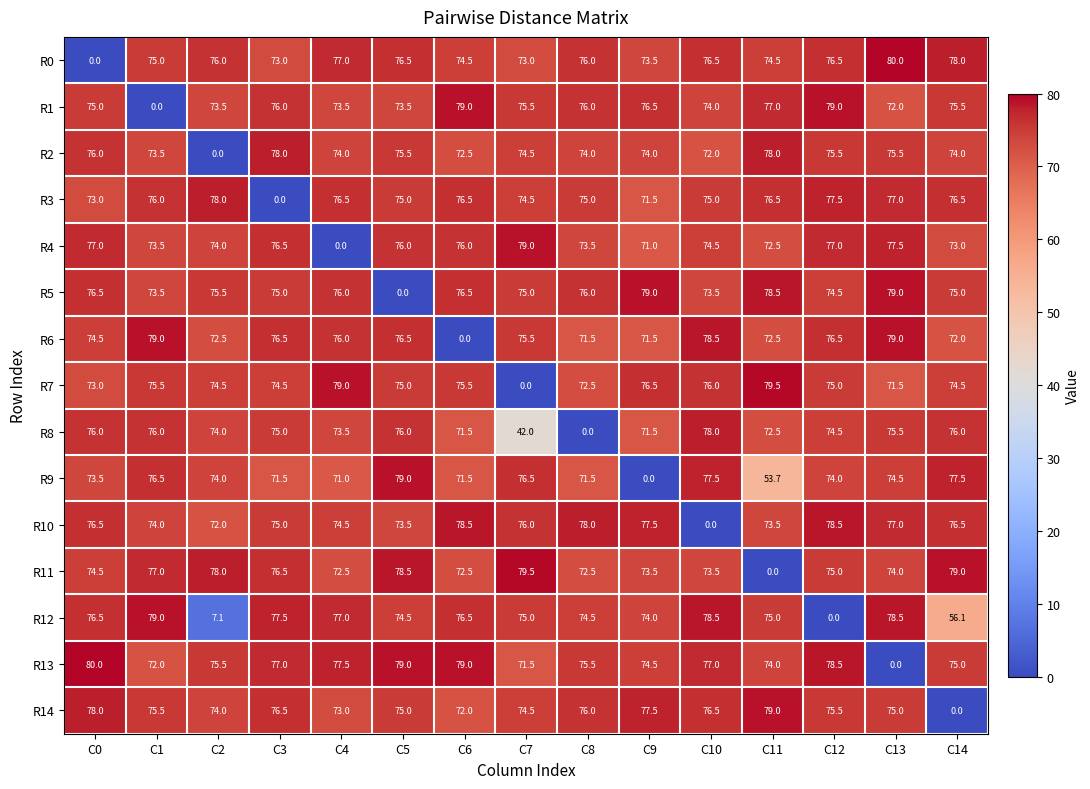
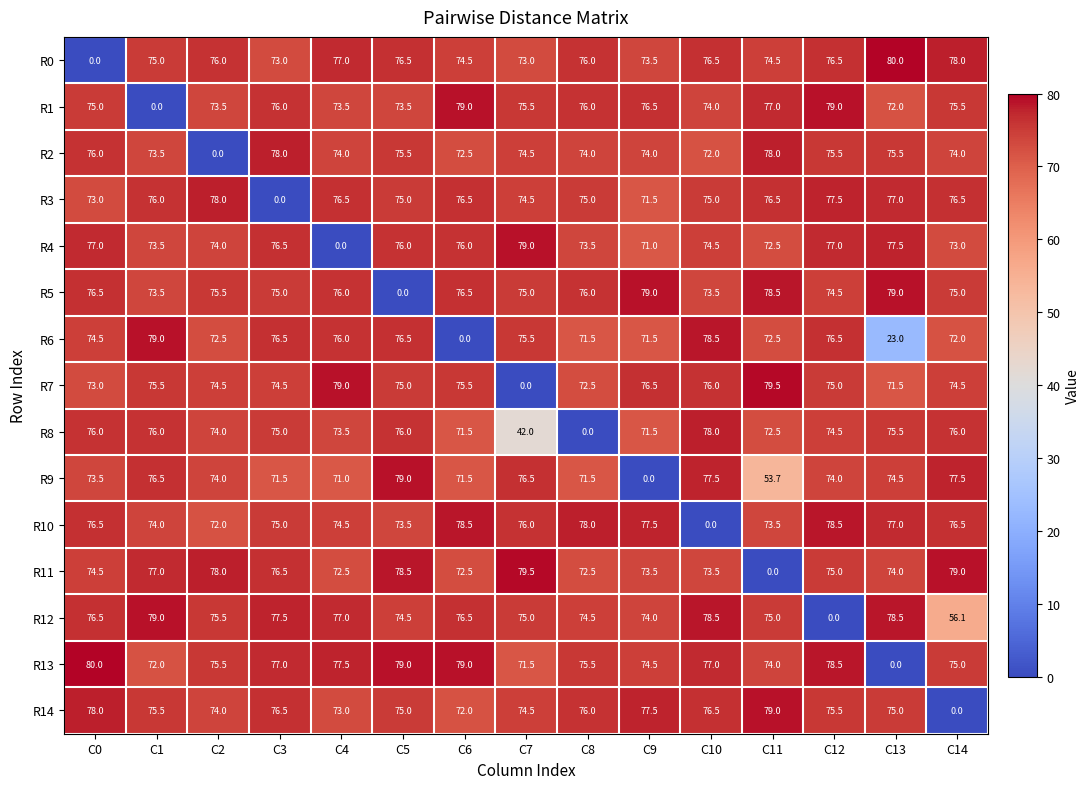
  {
    "R6": {
      "C0": 74.5,
      "C1": 79.0,
      "C2": 72.5,
      "C3": 76.5,
      "C4": 76.0,
      "C5": 76.5,
      "C6": 0.0,
      "C7": 75.5,
      "C8": 71.5,
      "C9": 71.5,
      "C10": 78.5,
      "C11": 72.5,
      "C12": 76.5,
-     "C13": 79.0,
+     "C13": 23.0,
      "C14": 72.0
    },
    "R12": {
      "C0": 76.5,
      "C1": 79.0,
-     "C2": 7.1,
+     "C2": 75.5,
      "C3": 77.5,
      "C4": 77.0,
      "C5": 74.5,
      "C6": 76.5,
      "C7": 75.0,
      "C8": 74.5,
      "C9": 74.0,
      "C10": 78.5,
      "C11": 75.0,
      "C12": 0.0,
      "C13": 78.5,
      "C14": 56.1
    }
  }
